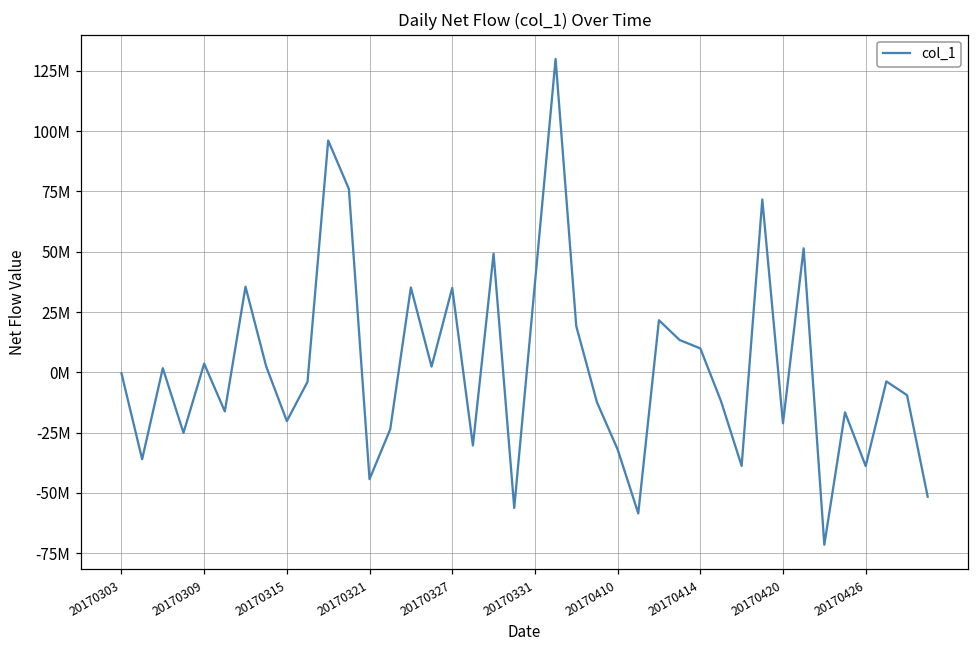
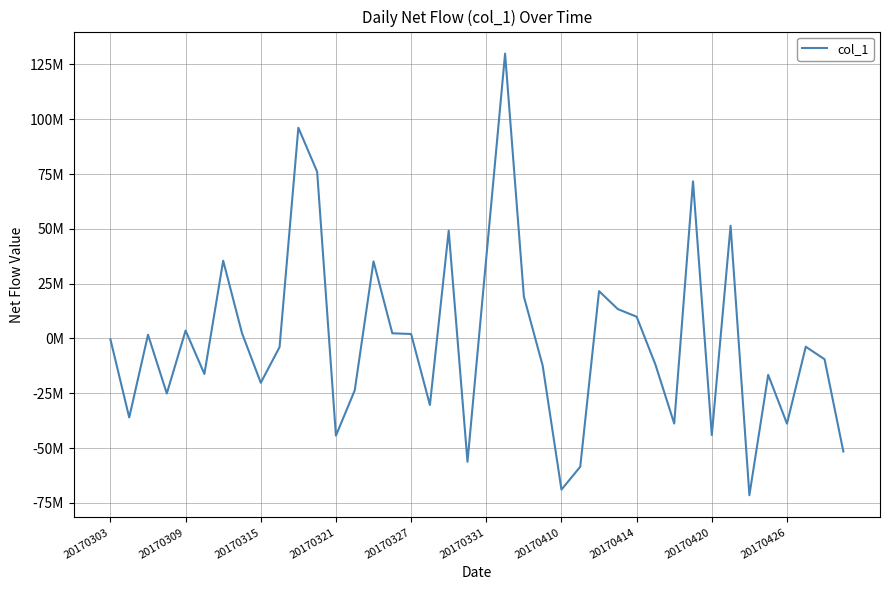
  {
    "20170303": 0,
    "20170309": 4000000,
    "20170315": -20000000,
    "20170321": -44000000,
-   "20170327": 35000000,
+   "20170327": 2000000,
    "20170331": 37000000,
-   "20170410": -32000000,
+   "20170410": -69000000,
    "20170414": 10000000,
-   "20170420": -21000000,
+   "20170420": -44000000,
    "20170426": -39000000
  }
